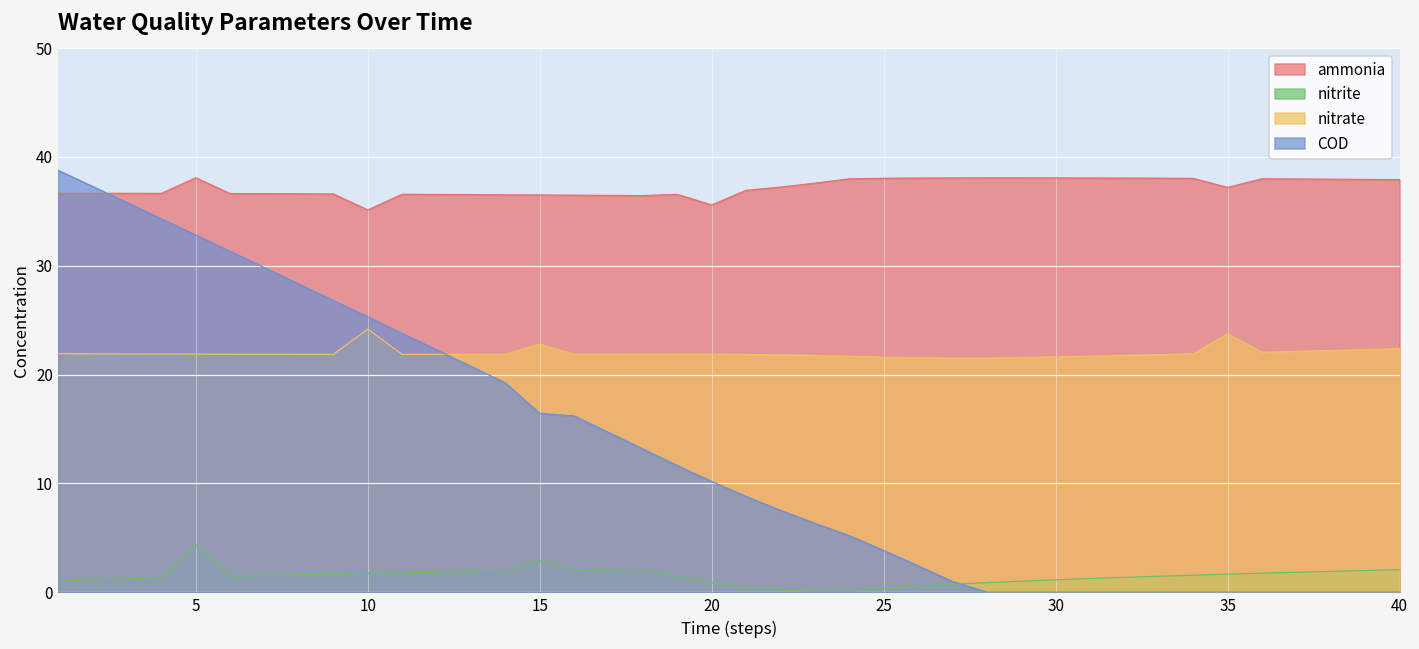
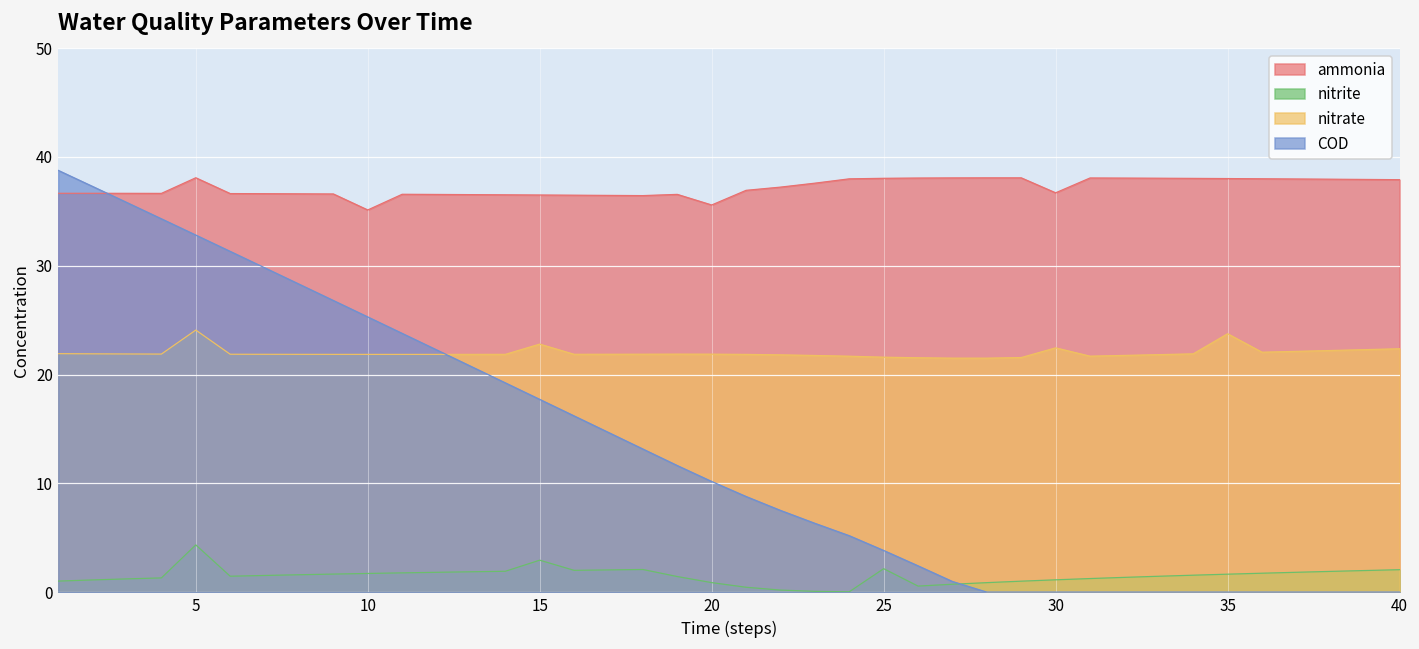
  {
    "ammonia": {
      "5": 38,
      "10": 35,
      "15": 36,
      "20": 36,
      "25": 38,
-     "30": 38,
-     "35": 37,
+     "30": 37,
+     "35": 38,
      "40": 38
    },
    "nitrite": {
      "5": 4,
      "10": 2,
      "15": 3,
      "20": 1,
-     "25": 0,
+     "25": 2,
      "30": 1,
      "35": 2,
      "40": 2
    },
    "nitrate": {
-     "5": 22,
-     "10": 24,
+     "5": 24,
+     "10": 22,
      "15": 23,
      "20": 22,
      "25": 22,
-     "30": 21.6,
+     "30": 22.5,
      "35": 24,
      "40": 22
    },
    "COD": {
      "5": 33,
      "10": 25,
-     "15": 16,
+     "15": 18,
      "20": 10,
      "25": 4,
      "30": 0,
      "35": 0,
      "40": 0
    }
  }
